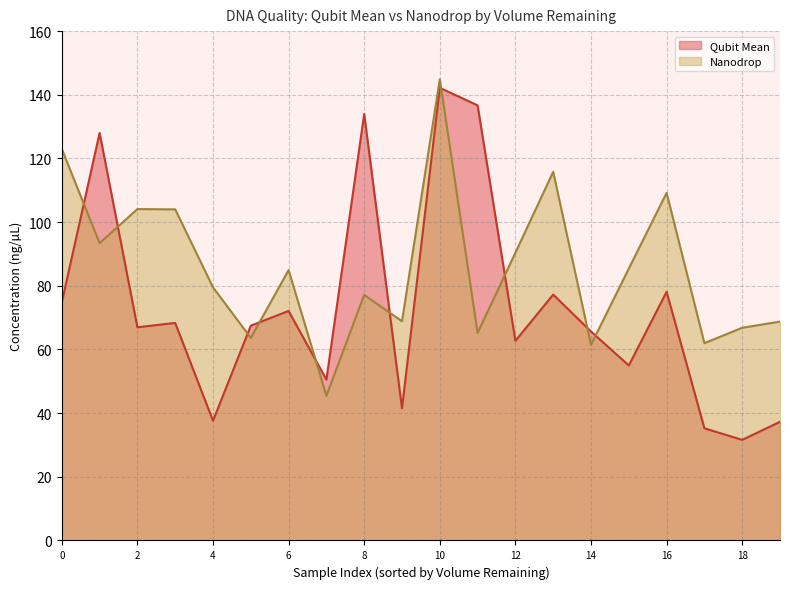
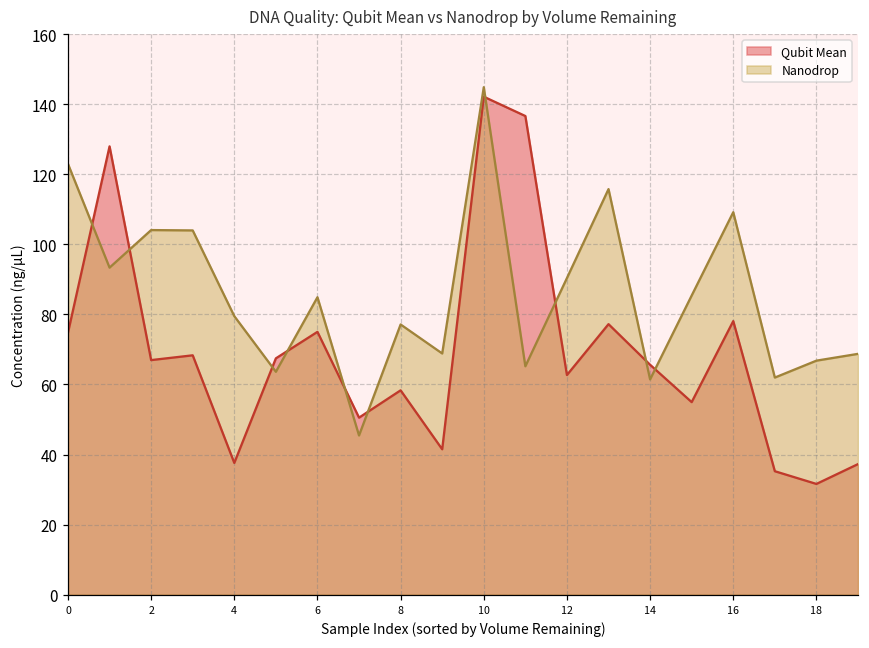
  {
    "Qubit Mean": {
      "0": 75,
      "2": 67,
      "4": 38,
-     "6": 72,
-     "8": 134,
+     "6": 75,
+     "8": 58,
      "10": 142,
      "12": 63,
      "14": 66,
      "16": 78,
      "18": 32
    },
    "Nanodrop": {
      "0": 123,
      "2": 104,
      "4": 80,
      "6": 85,
      "8": 77,
      "10": 145,
      "12": 90,
      "14": 61,
      "16": 109,
      "18": 67
    }
  }
